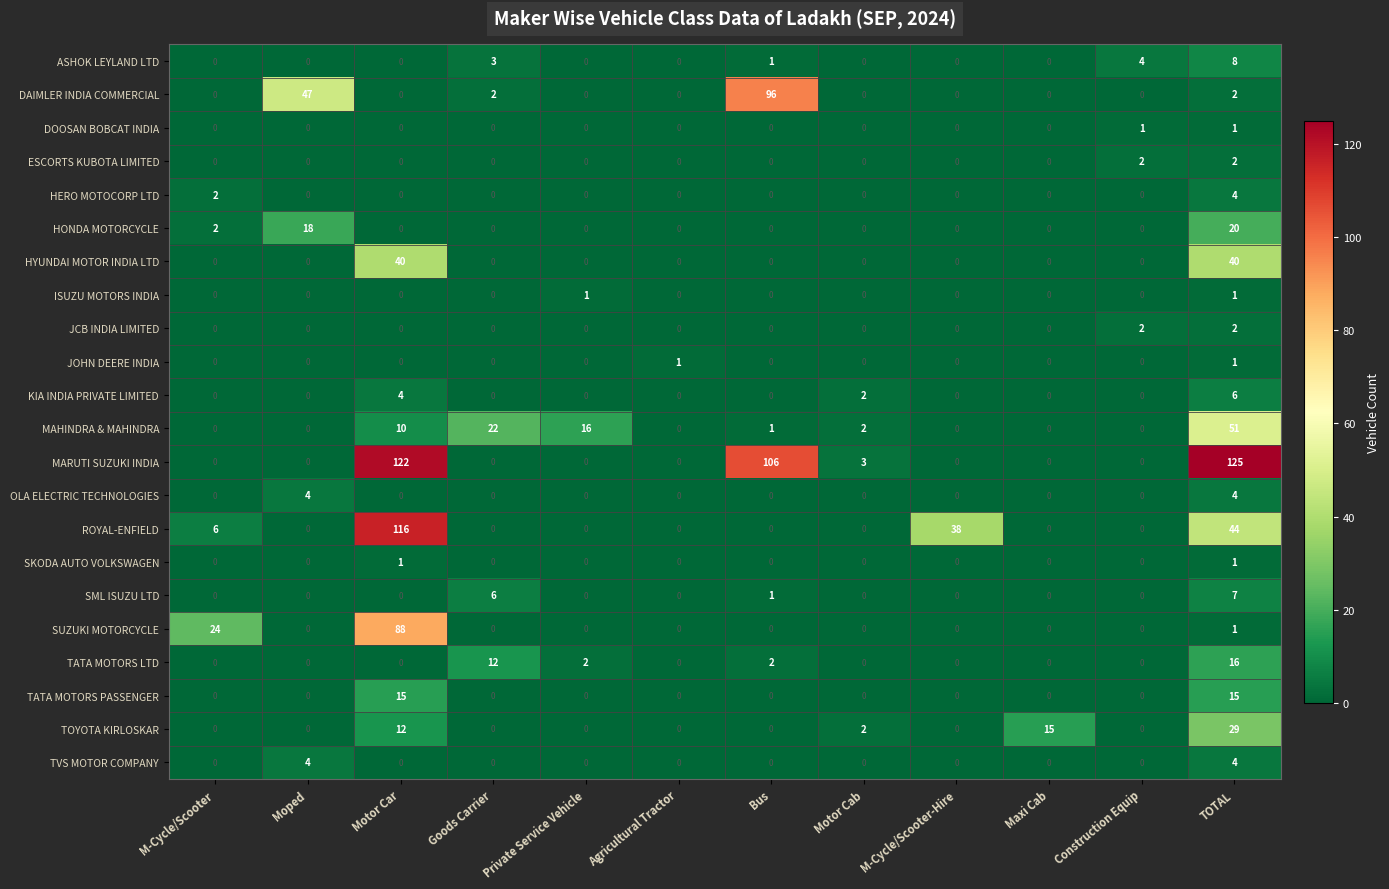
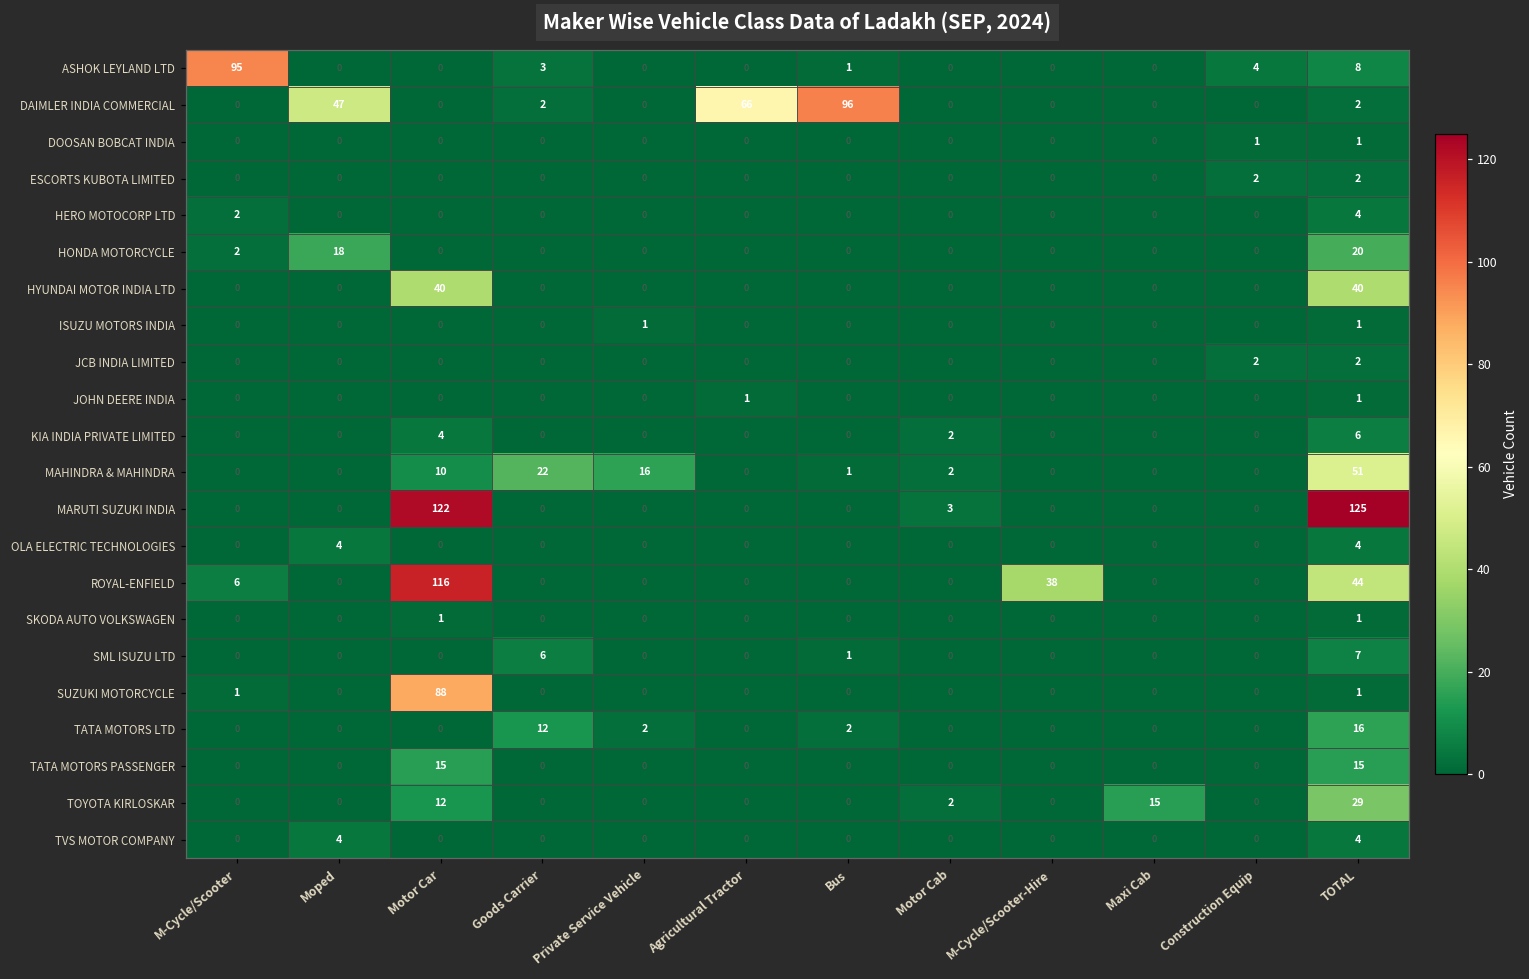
  {
    "ASHOK LEYLAND LTD": {
-     "M-Cycle/Scooter": 0,
+     "M-Cycle/Scooter": 95,
      "Moped": 0,
      "Motor Car": 0,
      "Private Service Vehicle": 0,
      "Agricultural Tractor": 0,
      "Motor Cab": 0,
      "M-Cycle/Scooter-Hire": 0,
      "Maxi Cab": 0
    },
    "DAIMLER INDIA COMMERCIAL": {
      "M-Cycle/Scooter": 0,
      "Motor Car": 0,
      "Private Service Vehicle": 0,
-     "Agricultural Tractor": 0,
+     "Agricultural Tractor": 66,
      "Motor Cab": 0,
      "M-Cycle/Scooter-Hire": 0,
      "Maxi Cab": 0,
      "Construction Equip": 0
    },
    "MARUTI SUZUKI INDIA": {
      "M-Cycle/Scooter": 0,
      "Moped": 0,
      "Goods Carrier": 0,
      "Private Service Vehicle": 0,
      "Agricultural Tractor": 0,
-     "Bus": 106,
+     "Bus": 0,
      "M-Cycle/Scooter-Hire": 0,
      "Maxi Cab": 0,
      "Construction Equip": 0
    },
    "SUZUKI MOTORCYCLE": {
-     "M-Cycle/Scooter": 24,
+     "M-Cycle/Scooter": 1,
      "Moped": 0,
      "Goods Carrier": 0,
      "Private Service Vehicle": 0,
      "Agricultural Tractor": 0,
      "Bus": 0,
      "Motor Cab": 0,
      "M-Cycle/Scooter-Hire": 0,
      "Maxi Cab": 0,
      "Construction Equip": 0
    }
  }
